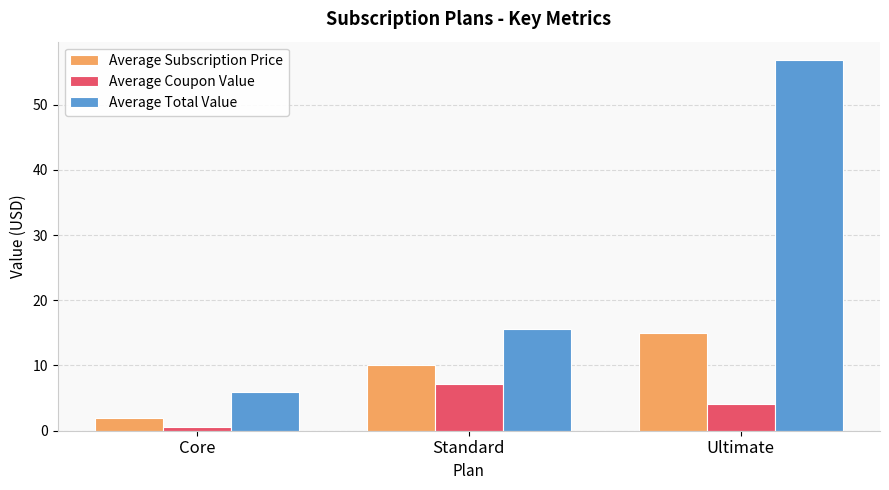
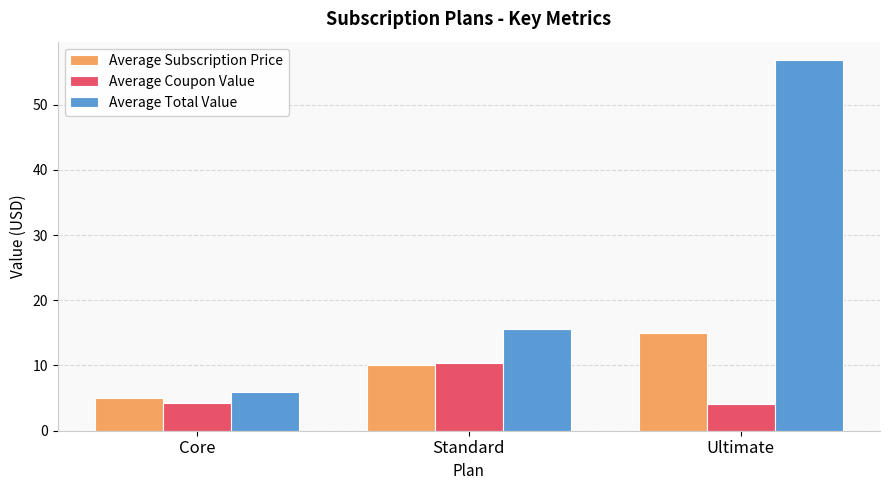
  {
    "Average Subscription Price": {
-     "Core": 2,
+     "Core": 5,
      "Standard": 10,
      "Ultimate": 15
    },
    "Average Coupon Value": {
-     "Core": 1,
-     "Standard": 7,
+     "Core": 4,
+     "Standard": 10,
      "Ultimate": 4
    },
    "Average Total Value": {
      "Core": 6,
      "Standard": 16,
      "Ultimate": 57
    }
  }
